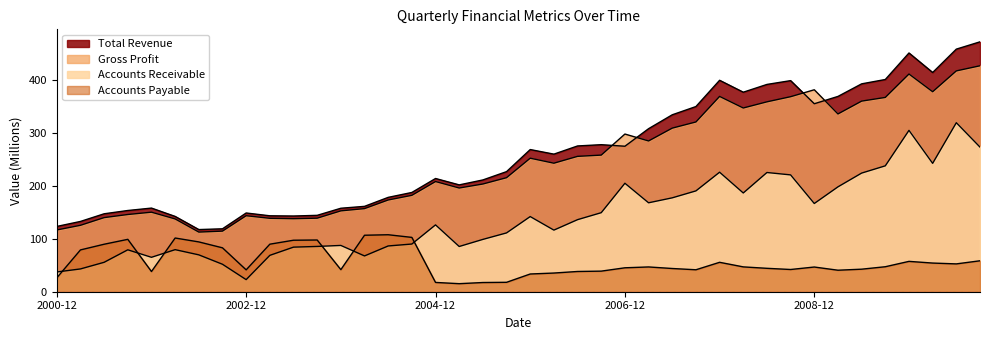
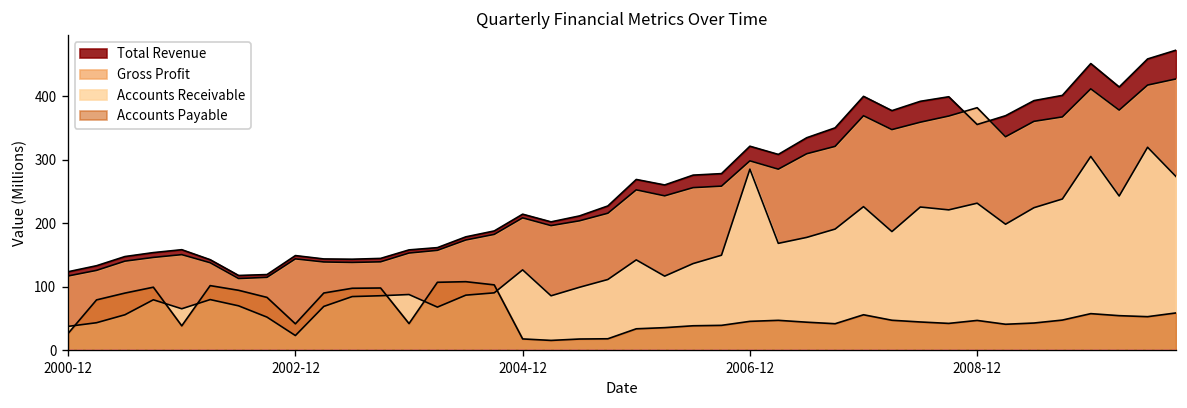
  {
    "Total Revenue": {
      "2000-12": 120,
      "2002-12": 150,
      "2004-12": 210,
-     "2006-12": 270,
+     "2006-12": 320,
      "2008-12": 360
    },
    "Accounts Receivable": {
      "2000-12": 40,
      "2002-12": 20,
      "2004-12": 130,
-     "2006-12": 200,
-     "2008-12": 170
+     "2006-12": 280,
+     "2008-12": 230
    }
  }
